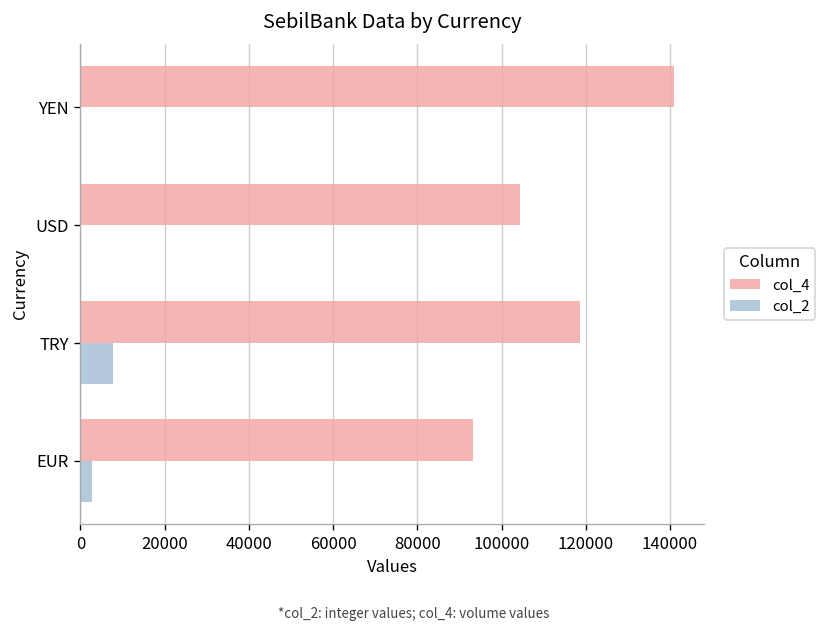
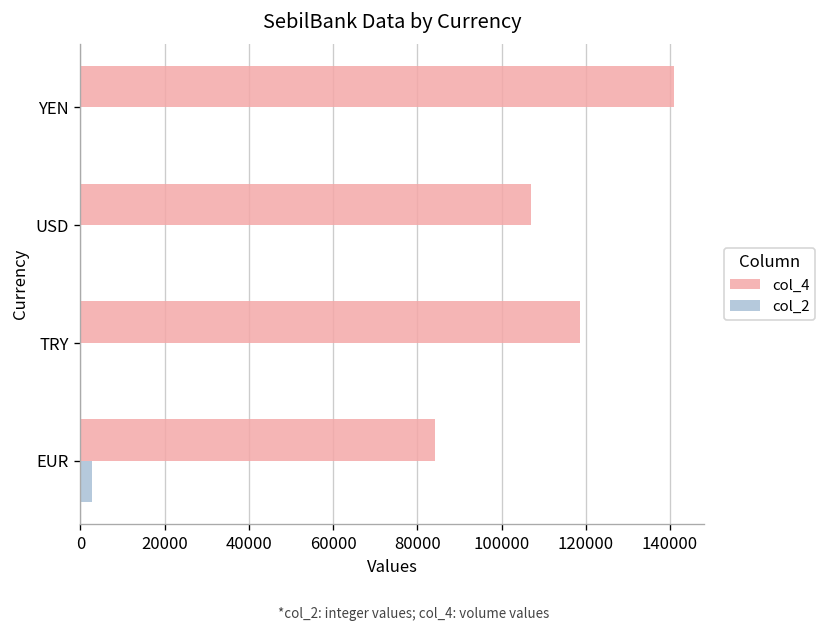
  {
    "col_4": {
      "YEN": 141000,
-     "USD": 105000,
+     "USD": 107000,
      "TRY": 119000,
-     "EUR": 93000
+     "EUR": 84000
    },
    "col_2": {
-     "TRY": 8000,
+     "TRY": 0,
      "EUR": 3000
    }
  }
